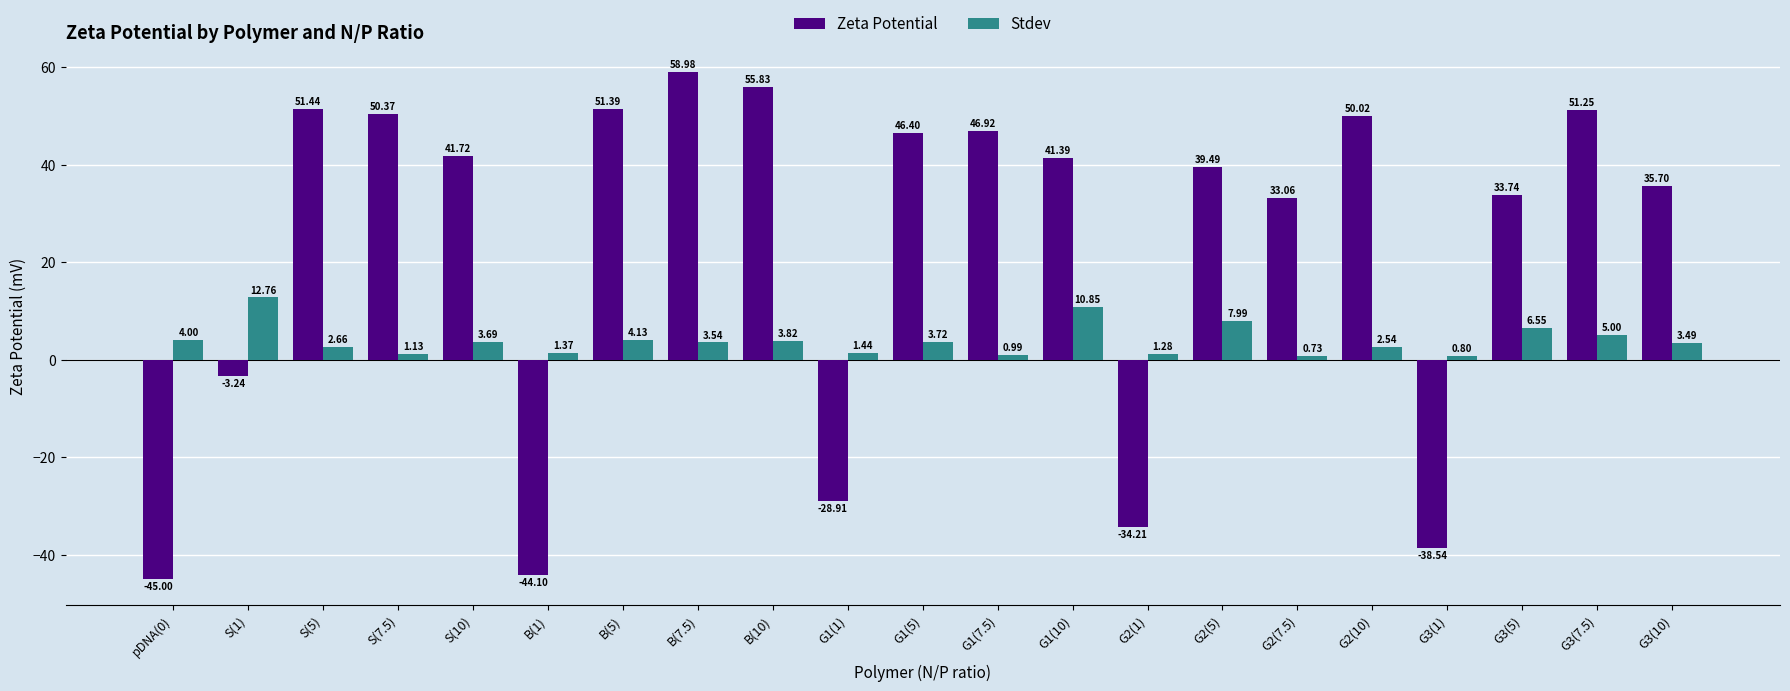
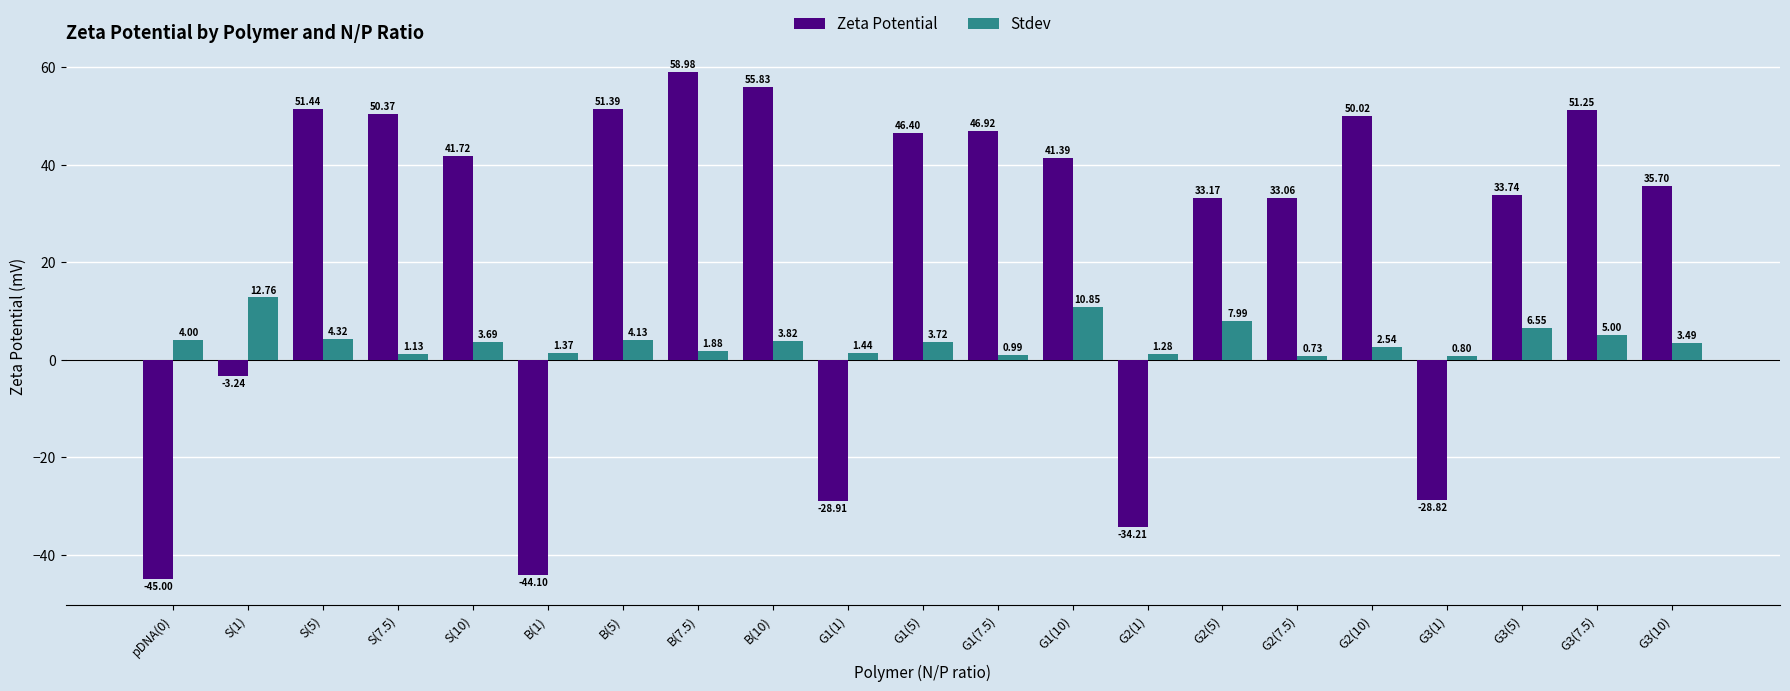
  {
    "Zeta Potential": {
      "pDNA(0)": -45.00,
      "S(1)": -3.24,
      "S(5)": 51.44,
      "S(7.5)": 50.37,
      "S(10)": 41.72,
      "B(1)": -44.10,
      "B(5)": 51.39,
      "B(7.5)": 58.98,
      "B(10)": 55.83,
      "G1(1)": -28.91,
      "G1(5)": 46.40,
      "G1(7.5)": 46.92,
      "G1(10)": 41.39,
      "G2(1)": -34.21,
-     "G2(5)": 39.49,
+     "G2(5)": 33.17,
      "G2(7.5)": 33.06,
      "G2(10)": 50.02,
-     "G3(1)": -38.54,
+     "G3(1)": -28.82,
      "G3(5)": 33.74,
      "G3(7.5)": 51.25,
      "G3(10)": 35.70
    },
    "Stdev": {
      "pDNA(0)": 4.00,
      "S(1)": 12.76,
-     "S(5)": 2.66,
+     "S(5)": 4.32,
      "S(7.5)": 1.13,
      "S(10)": 3.69,
      "B(1)": 1.37,
      "B(5)": 4.13,
-     "B(7.5)": 3.54,
+     "B(7.5)": 1.88,
      "B(10)": 3.82,
      "G1(1)": 1.44,
      "G1(5)": 3.72,
      "G1(7.5)": 0.99,
      "G1(10)": 10.85,
      "G2(1)": 1.28,
      "G2(5)": 7.99,
      "G2(7.5)": 0.73,
      "G2(10)": 2.54,
      "G3(1)": 0.80,
      "G3(5)": 6.55,
      "G3(7.5)": 5.00,
      "G3(10)": 3.49
    }
  }
